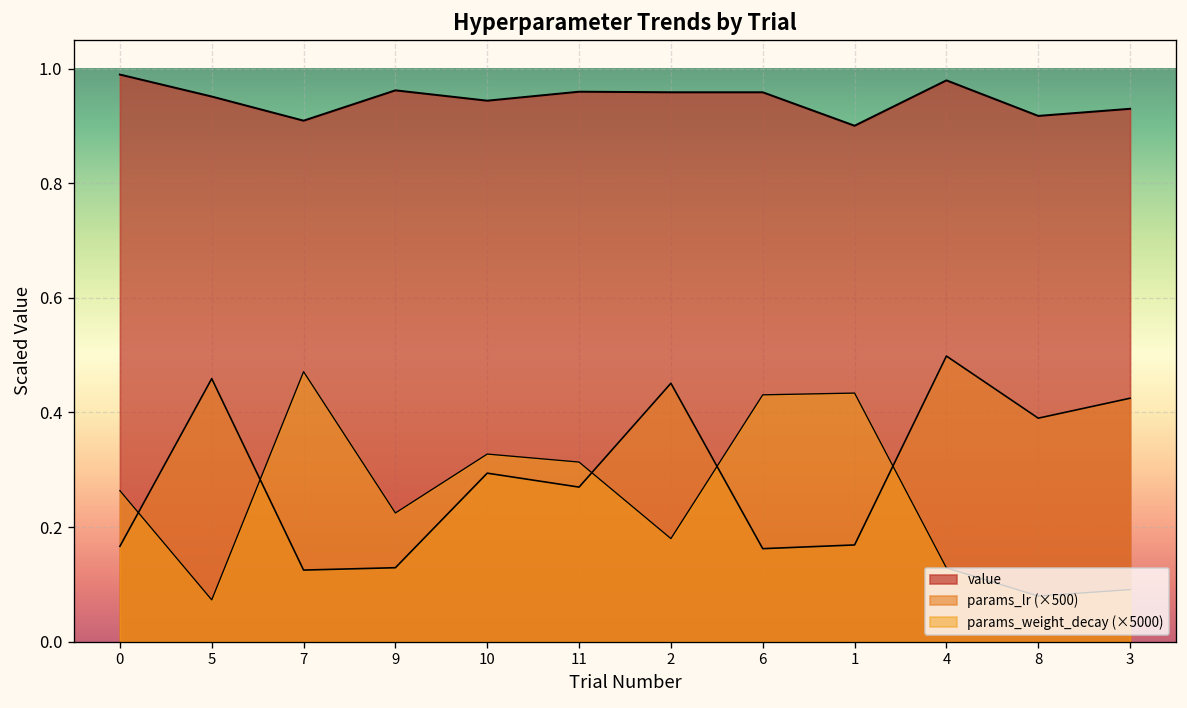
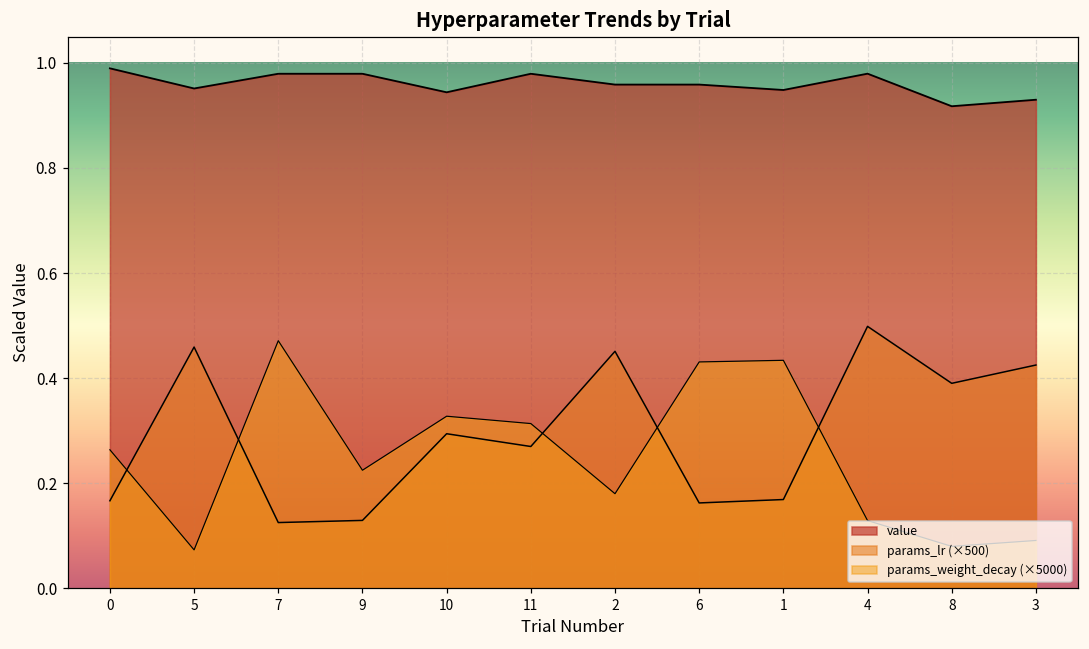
  {
    "value": {
      "0": 0.99,
      "5": 0.95,
-     "7": 0.91,
-     "9": 0.96,
+     "7": 0.98,
+     "9": 0.98,
      "10": 0.94,
-     "11": 0.96,
+     "11": 0.98,
      "2": 0.96,
      "6": 0.96,
-     "1": 0.90,
+     "1": 0.95,
      "4": 0.98,
      "8": 0.92,
      "3": 0.93
    }
  }
